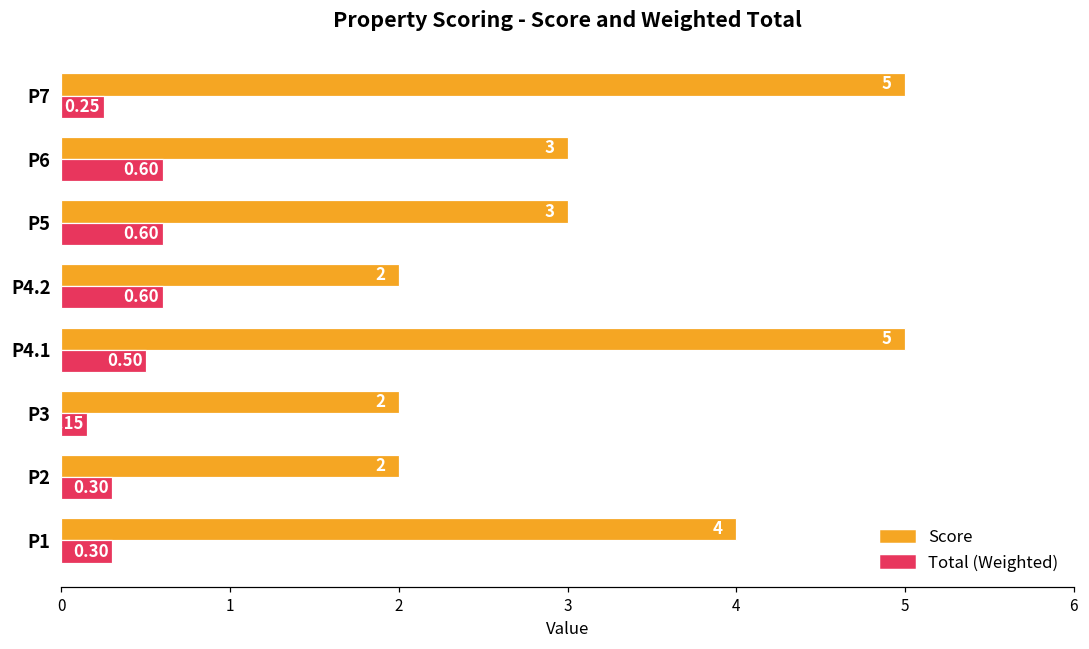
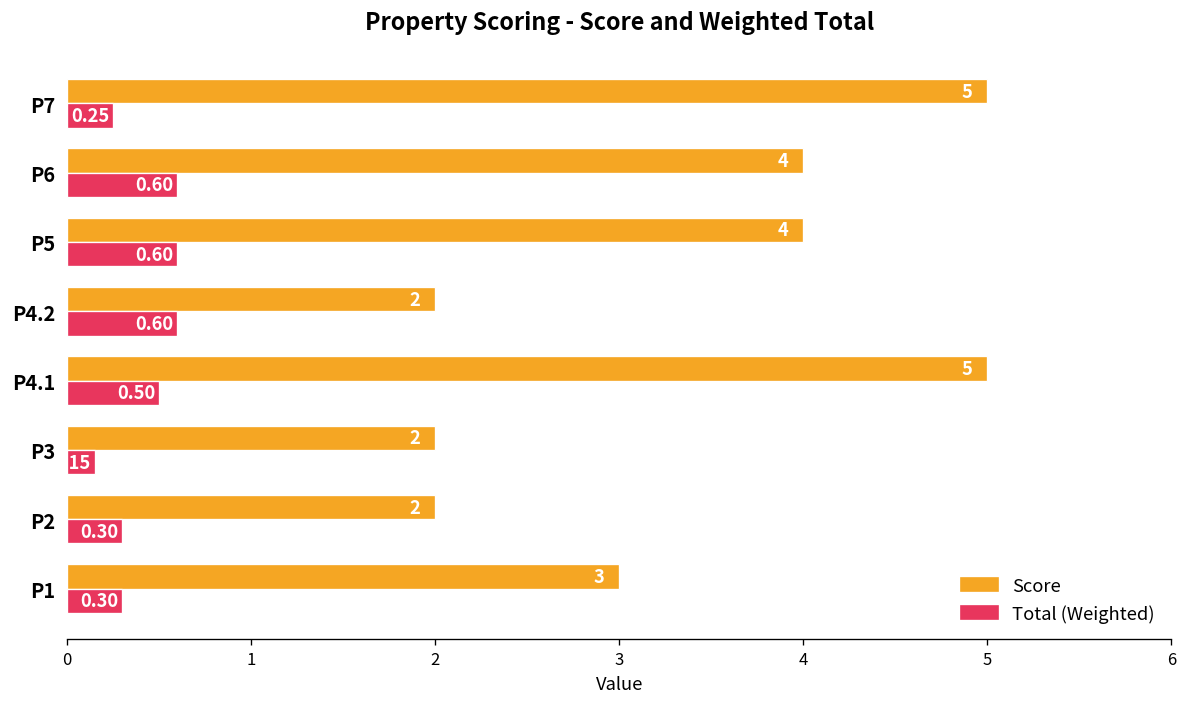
  {
    "Score": {
      "P7": 5,
-     "P6": 3,
-     "P5": 3,
+     "P6": 4,
+     "P5": 4,
      "P4.2": 2,
      "P4.1": 5,
      "P3": 2,
      "P2": 2,
-     "P1": 4
+     "P1": 3
    }
  }
